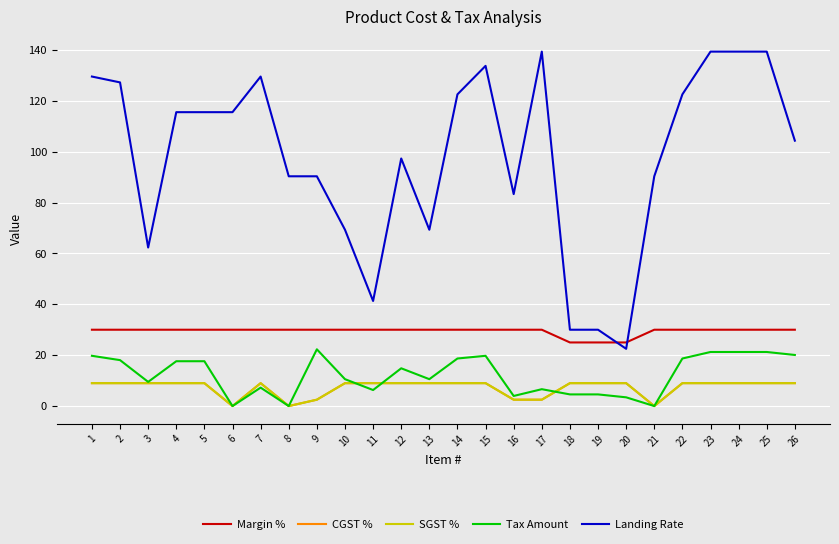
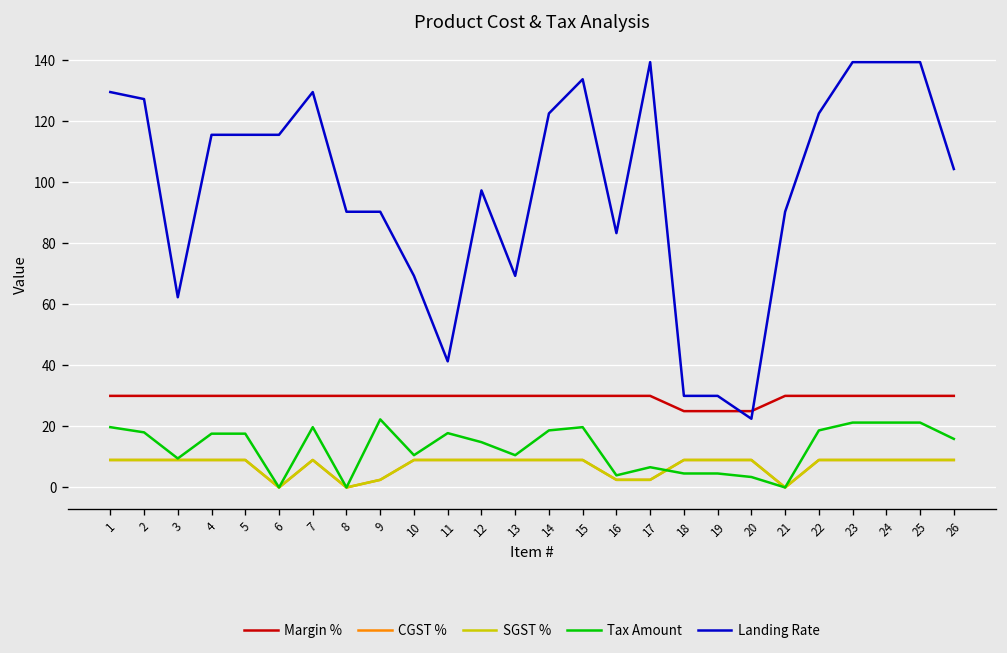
  {
    "Margin %": {
      "1": 30,
      "2": 30,
      "3": 30,
      "4": 30,
      "5": 30,
      "6": 30,
      "7": 30,
      "8": 30,
      "9": 30,
      "10": 30,
      "11": 30,
      "12": 30,
      "13": 30,
      "14": 30,
      "15": 30,
      "16": 30,
      "17": 30,
      "18": 25,
      "19": 25,
      "20": 25,
      "21": 30,
      "22": 30,
      "23": 30,
      "24": 30,
      "25": 30,
      "26": 30
    },
    "SGST %": {
      "1": 9,
      "2": 9,
      "4": 9,
      "5": 9,
      "7": 9,
      "9": 3,
      "10": 9,
      "11": 9,
      "12": 9,
      "13": 9,
      "14": 9,
      "15": 9,
      "16": 3,
      "17": 3,
      "18": 9,
      "19": 9,
      "20": 9,
      "22": 9,
      "23": 9,
      "24": 9,
      "25": 9,
      "26": 9
    },
    "Tax Amount": {
      "1": 20,
      "2": 18,
      "4": 18,
      "5": 18,
-     "7": 7,
+     "7": 20,
      "9": 22,
      "10": 11,
-     "11": 6,
+     "11": 18,
      "12": 15,
      "13": 11,
      "14": 19,
      "15": 20,
      "16": 4,
      "17": 7,
      "18": 5,
      "19": 5,
      "20": 3,
      "22": 19,
      "23": 21,
      "24": 21,
      "25": 21,
-     "26": 20
+     "26": 16
    },
    "Landing Rate": {
      "1": 130,
      "2": 127,
      "3": 62,
      "4": 116,
      "5": 116,
      "6": 116,
      "7": 130,
      "8": 90,
      "9": 90,
      "10": 69,
      "11": 41,
      "12": 97,
      "13": 69,
      "14": 123,
      "15": 134,
      "16": 83,
      "17": 139,
      "18": 30,
      "19": 30,
      "20": 23,
      "21": 90,
      "22": 123,
      "23": 139,
      "24": 139,
      "25": 139,
      "26": 104
    }
  }
